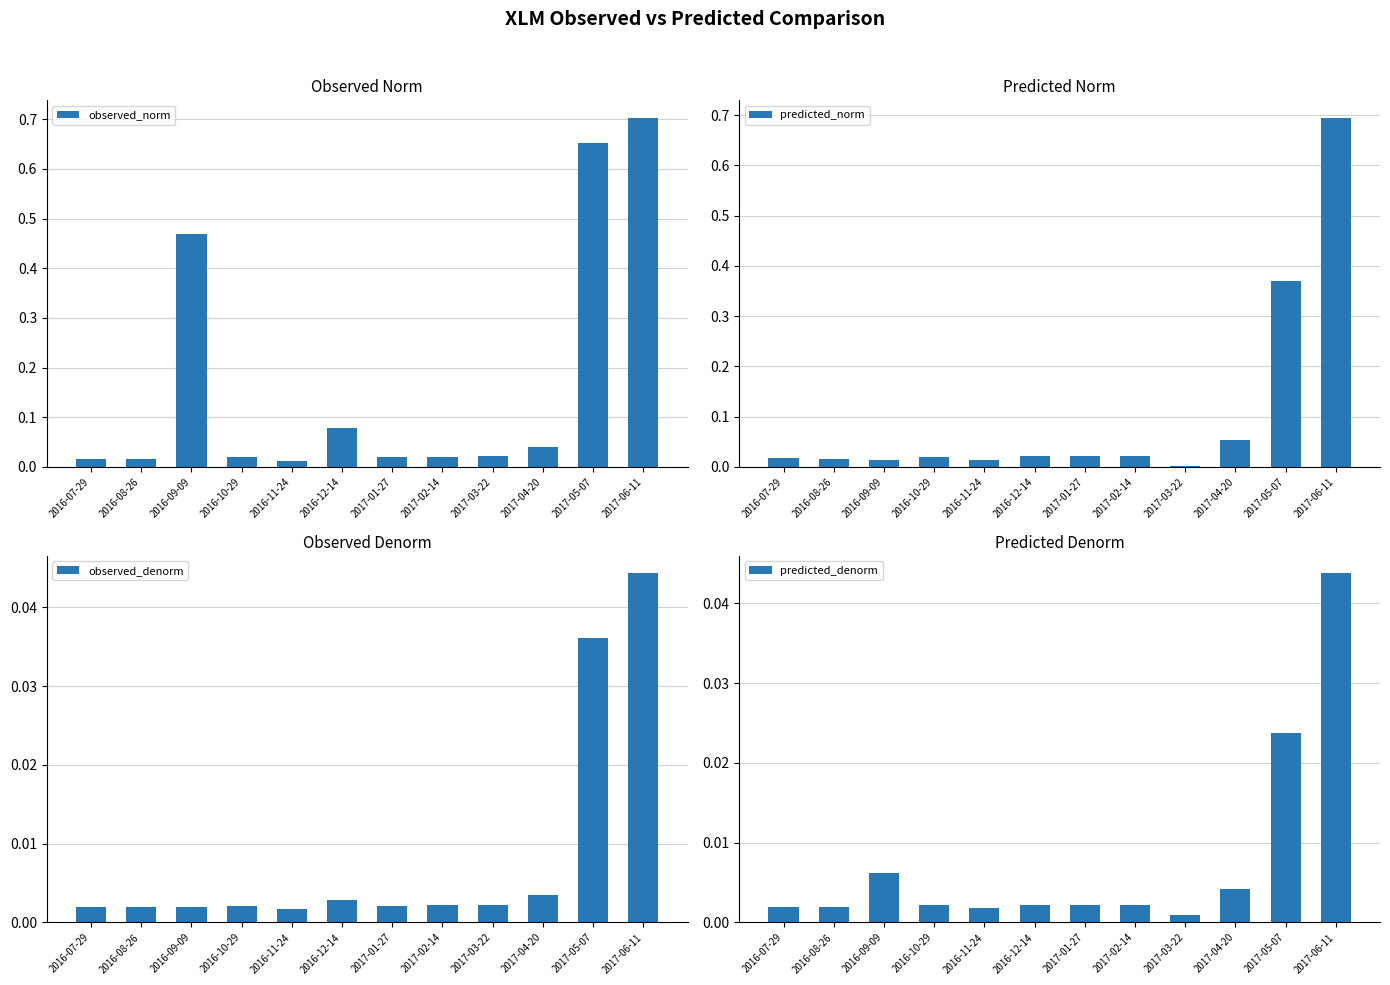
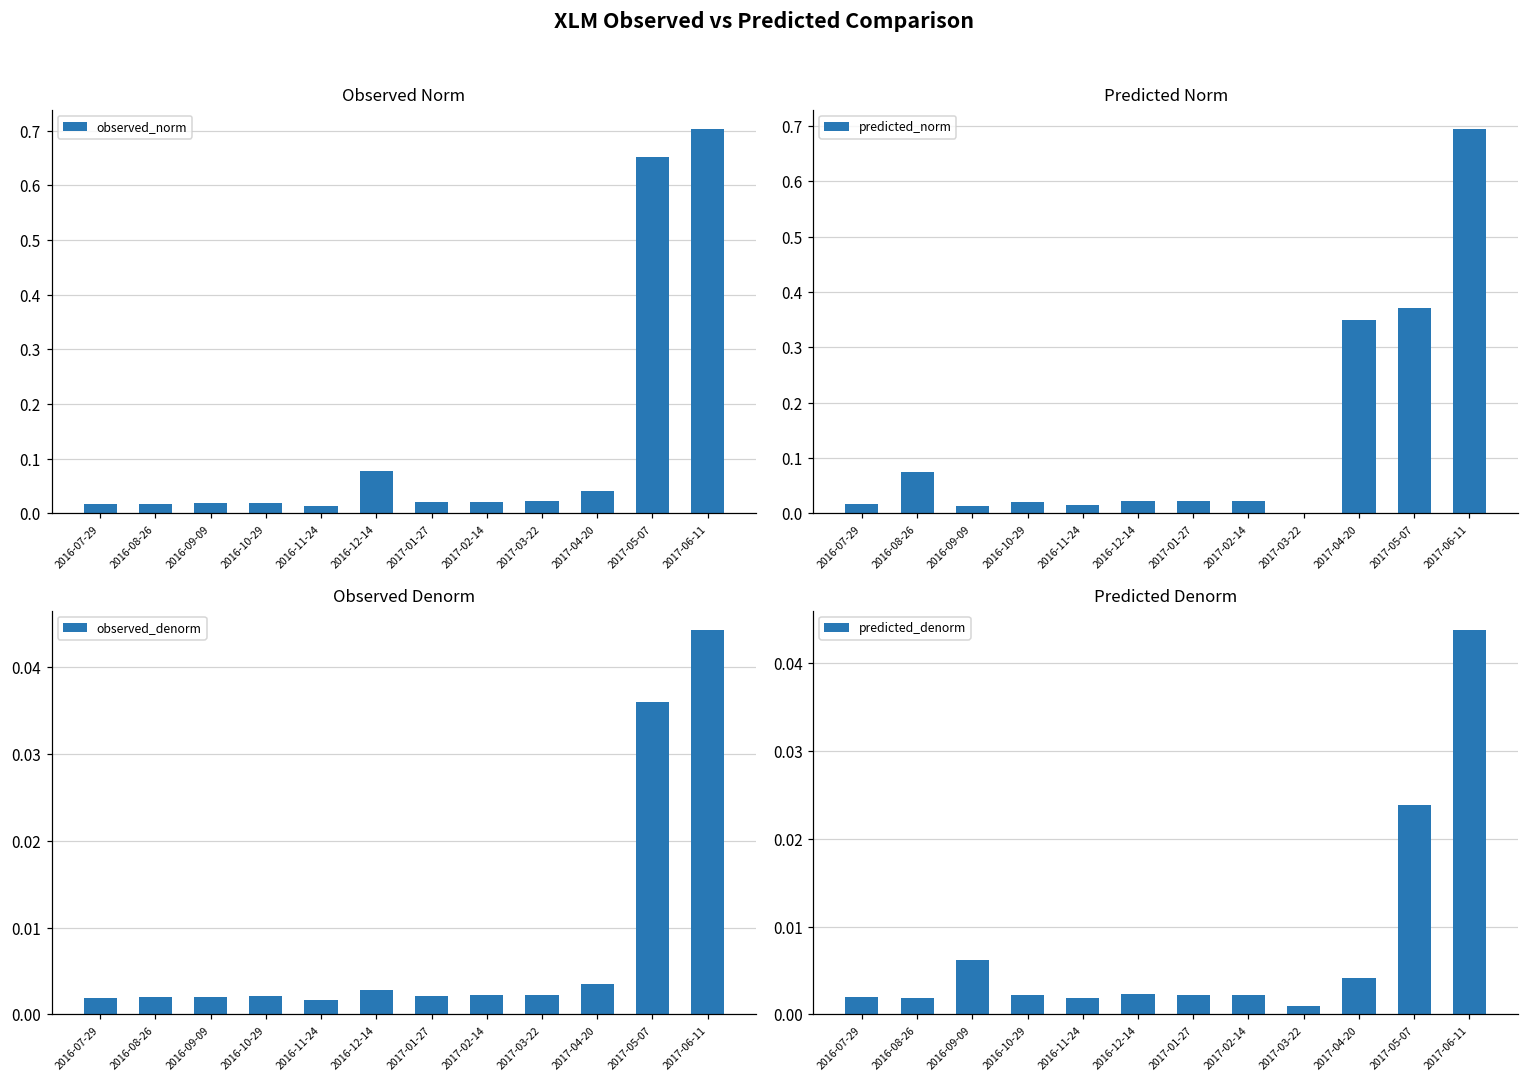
  {
    "Observed Norm": {
      "2016-07-29": 0.02,
      "2016-08-26": 0.02,
-     "2016-09-09": 0.47,
+     "2016-09-09": 0.02,
      "2016-10-29": 0.02,
      "2016-11-24": 0.01,
      "2016-12-14": 0.08,
      "2017-01-27": 0.02,
      "2017-02-14": 0.02,
      "2017-03-22": 0.02,
      "2017-04-20": 0.04,
      "2017-05-07": 0.65,
      "2017-06-11": 0.70
    },
    "Predicted Norm": {
      "2016-07-29": 0.02,
-     "2016-08-26": 0.02,
+     "2016-08-26": 0.08,
      "2016-09-09": 0.01,
      "2016-10-29": 0.02,
      "2016-11-24": 0.01,
      "2016-12-14": 0.02,
      "2017-01-27": 0.02,
      "2017-02-14": 0.02,
-     "2017-04-20": 0.05,
+     "2017-04-20": 0.35,
      "2017-05-07": 0.37,
      "2017-06-11": 0.69
    },
    "Observed Denorm": {
      "2016-07-29": 0.002,
      "2016-08-26": 0.002,
      "2016-09-09": 0.002,
      "2016-10-29": 0.002,
      "2016-11-24": 0.002,
      "2016-12-14": 0.003,
      "2017-01-27": 0.002,
      "2017-02-14": 0.002,
      "2017-03-22": 0.002,
      "2017-04-20": 0.003,
      "2017-05-07": 0.036,
      "2017-06-11": 0.044
    },
    "Predicted Denorm": {
      "2016-07-29": 0.002,
      "2016-08-26": 0.002,
      "2016-09-09": 0.006,
      "2016-10-29": 0.002,
      "2016-11-24": 0.002,
      "2016-12-14": 0.002,
      "2017-01-27": 0.002,
      "2017-02-14": 0.002,
      "2017-03-22": 0.001,
      "2017-04-20": 0.004,
      "2017-05-07": 0.024,
      "2017-06-11": 0.044
    }
  }
